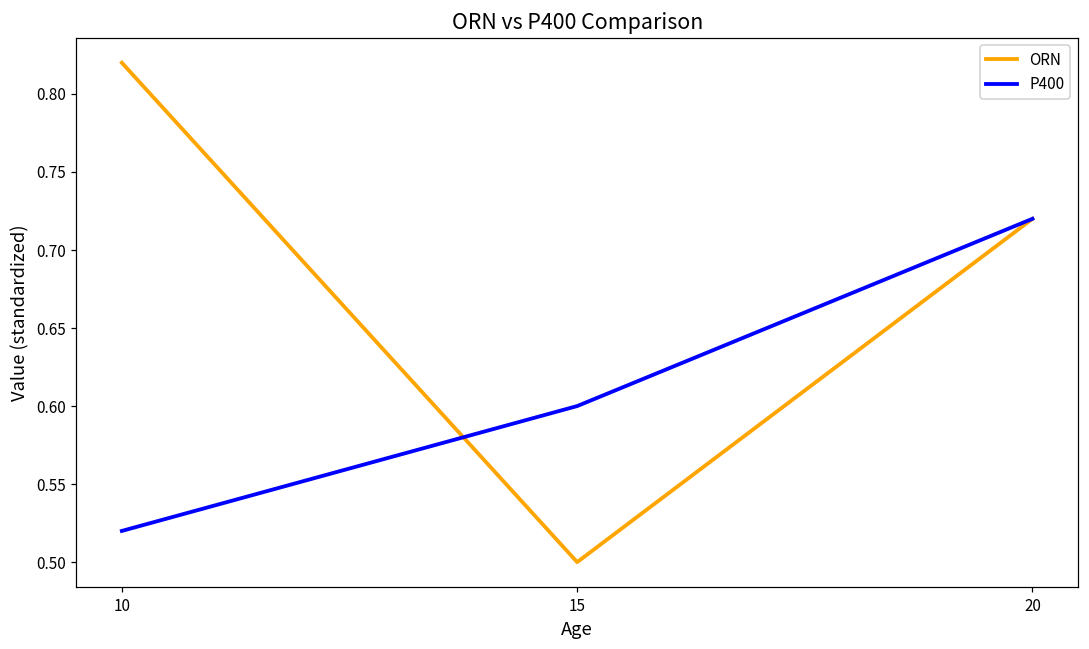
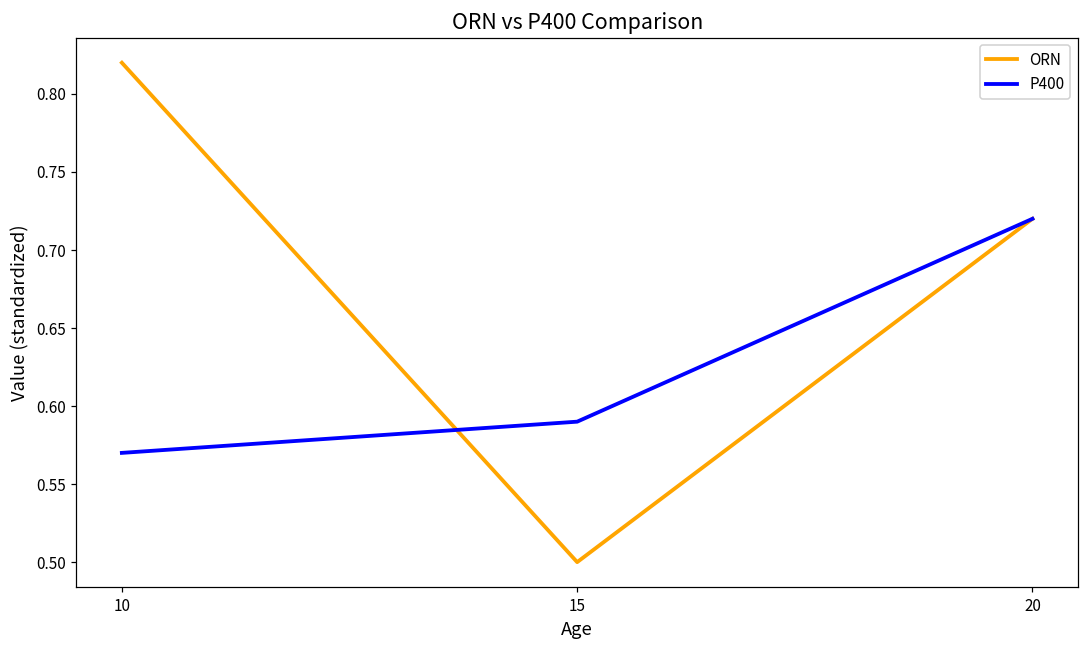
  {
    "ORN": {
      "10": 0.82,
      "15": 0.50
    },
    "P400": {
-     "10": 0.52,
-     "15": 0.60
+     "10": 0.57,
+     "15": 0.59
    }
  }
